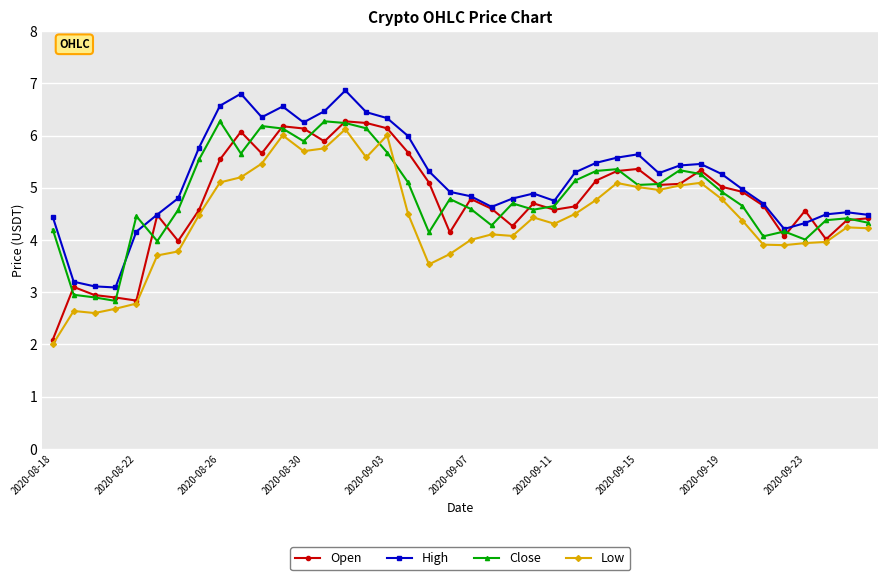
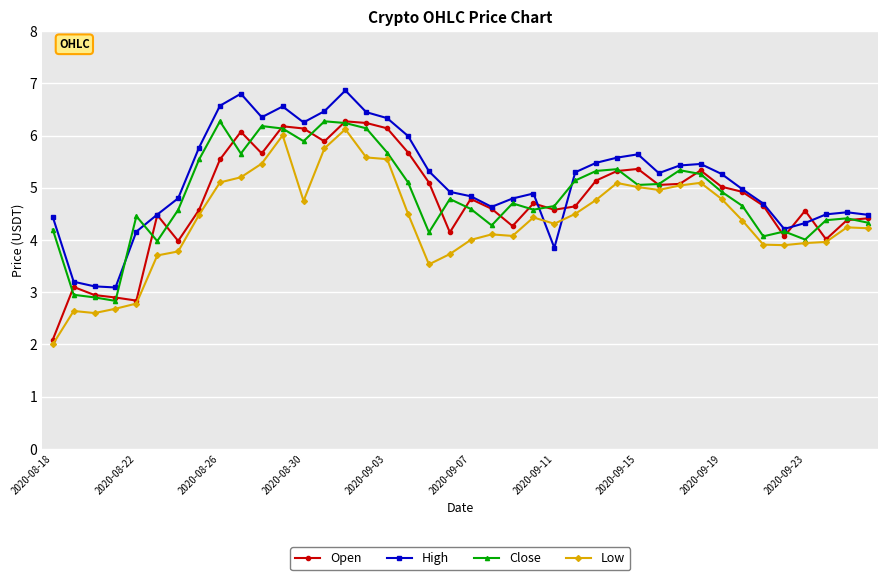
  {
    "Open": {
      "2020-08-18": 2.1,
      "2020-08-22": 2.8,
      "2020-08-26": 5.5,
      "2020-08-30": 6.1,
      "2020-09-03": 6.1,
      "2020-09-07": 4.8,
      "2020-09-11": 4.6,
      "2020-09-15": 5.4,
      "2020-09-19": 5.0,
      "2020-09-23": 4.6
    },
    "High": {
      "2020-08-18": 4.4,
      "2020-08-22": 4.2,
      "2020-08-26": 6.6,
      "2020-08-30": 6.3,
      "2020-09-03": 6.3,
      "2020-09-07": 4.8,
-     "2020-09-11": 4.8,
+     "2020-09-11": 3.9,
      "2020-09-15": 5.6,
      "2020-09-19": 5.3,
      "2020-09-23": 4.3
    },
    "Close": {
      "2020-08-18": 4.2,
      "2020-08-22": 4.5,
      "2020-08-26": 6.3,
      "2020-08-30": 5.9,
      "2020-09-03": 5.7,
      "2020-09-07": 4.6,
      "2020-09-11": 4.6,
      "2020-09-19": 4.9,
      "2020-09-23": 4.0
    },
    "Low": {
      "2020-08-18": 2.0,
      "2020-08-22": 2.8,
      "2020-08-26": 5.1,
-     "2020-08-30": 5.7,
-     "2020-09-03": 6.0,
+     "2020-08-30": 4.7,
+     "2020-09-03": 5.5,
      "2020-09-07": 4.0,
      "2020-09-11": 4.3,
      "2020-09-19": 4.8,
      "2020-09-23": 3.9
    }
  }
